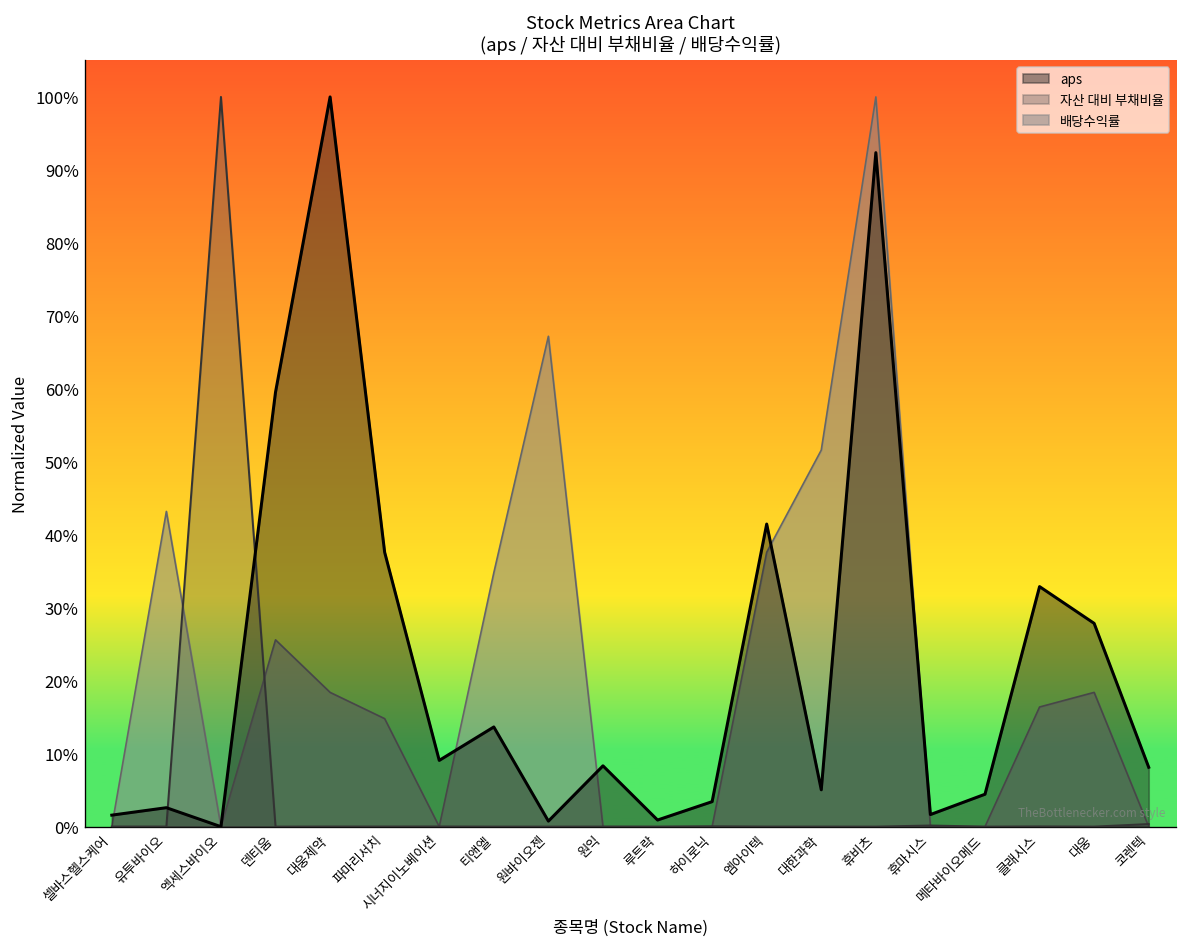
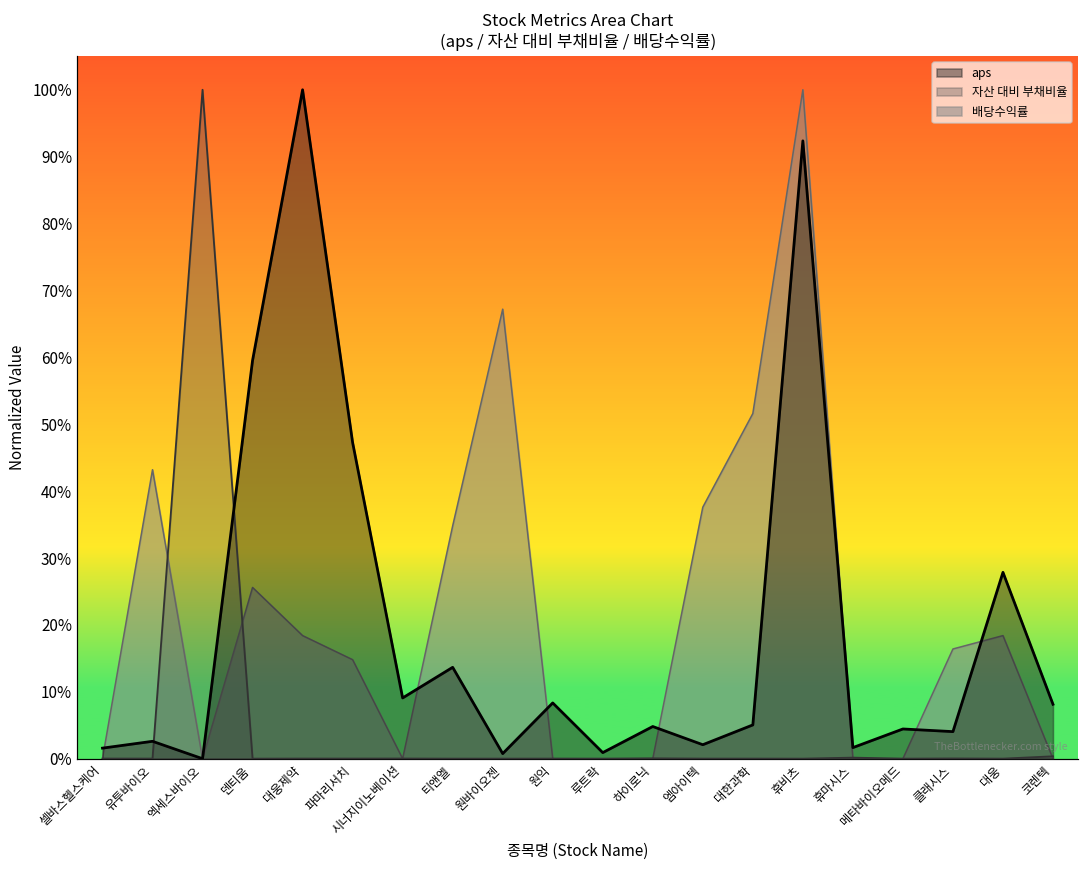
  {
    "aps": {
      "셀바스헬스케어": "2%",
      "유투바이오": "3%",
      "덴티움": "60%",
      "대웅제약": "100%",
-     "파마리서치": "38%",
+     "파마리서치": "47%",
      "시너지이노베이션": "9%",
      "티앤엘": "14%",
      "원바이오젠": "1%",
      "원익": "8%",
      "루트락": "1%",
-     "하이로닉": "3%",
-     "엠아이텍": "41%",
+     "하이로닉": "5%",
+     "엠아이텍": "2%",
      "대한과학": "5%",
      "휴비츠": "92%",
      "휴마시스": "2%",
      "메타바이오메드": "4%",
-     "클래시스": "33%",
+     "클래시스": "4%",
      "대웅": "28%",
      "코렌텍": "8%"
    }
  }
